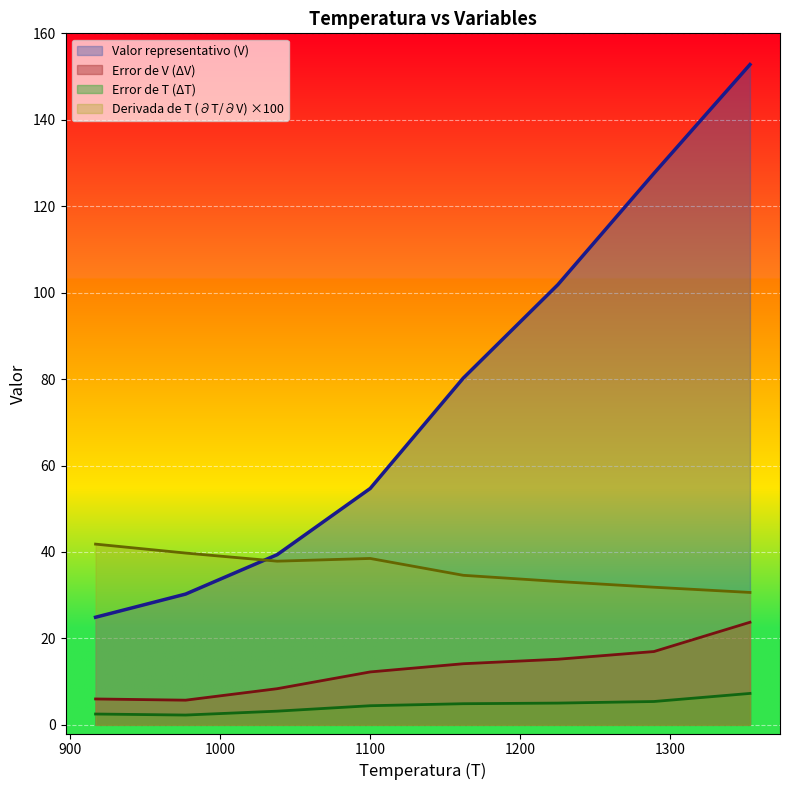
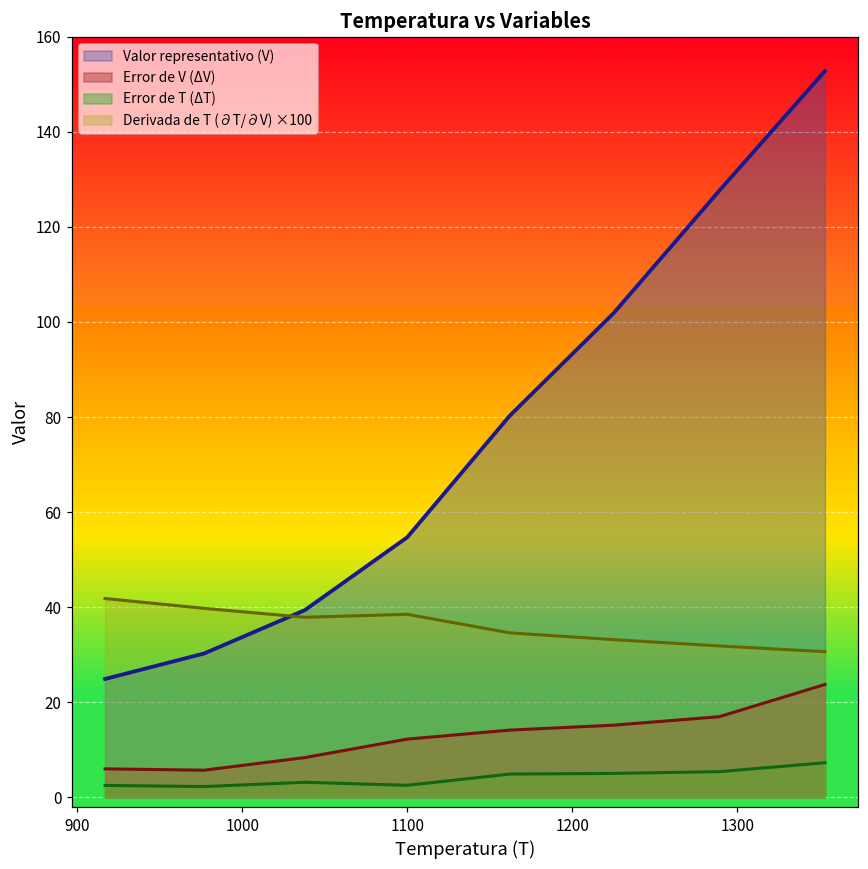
  {
    "Valor representativo (V)": {
      "1100": 55
    },
    "Error de V (ΔV)": {
      "1100": 12
    },
    "Error de T (ΔT)": {
-     "1100": 4
+     "1100": 3
    },
    "Derivada de T (∂T/∂V) ×100": {
      "1100": 39
    }
  }
